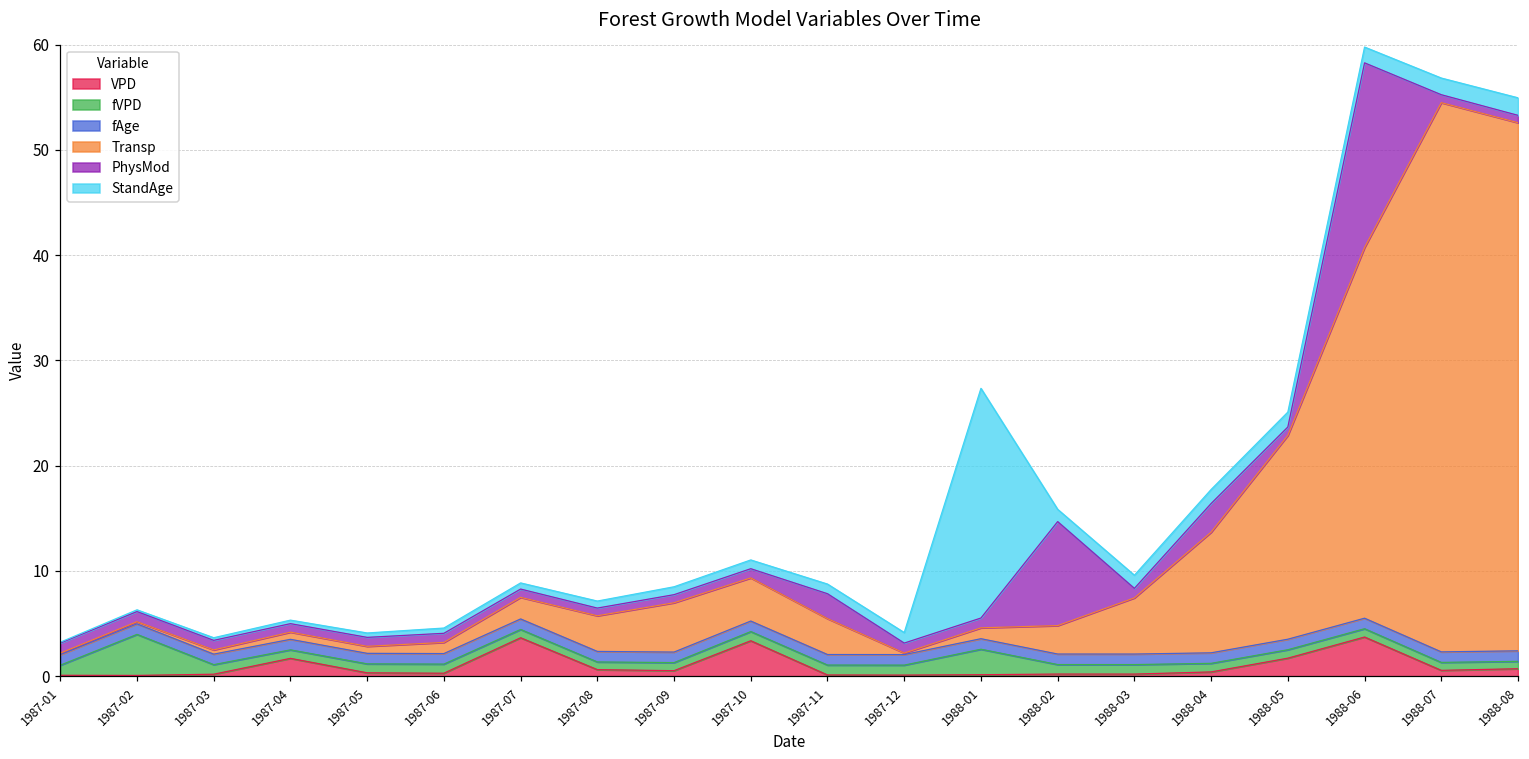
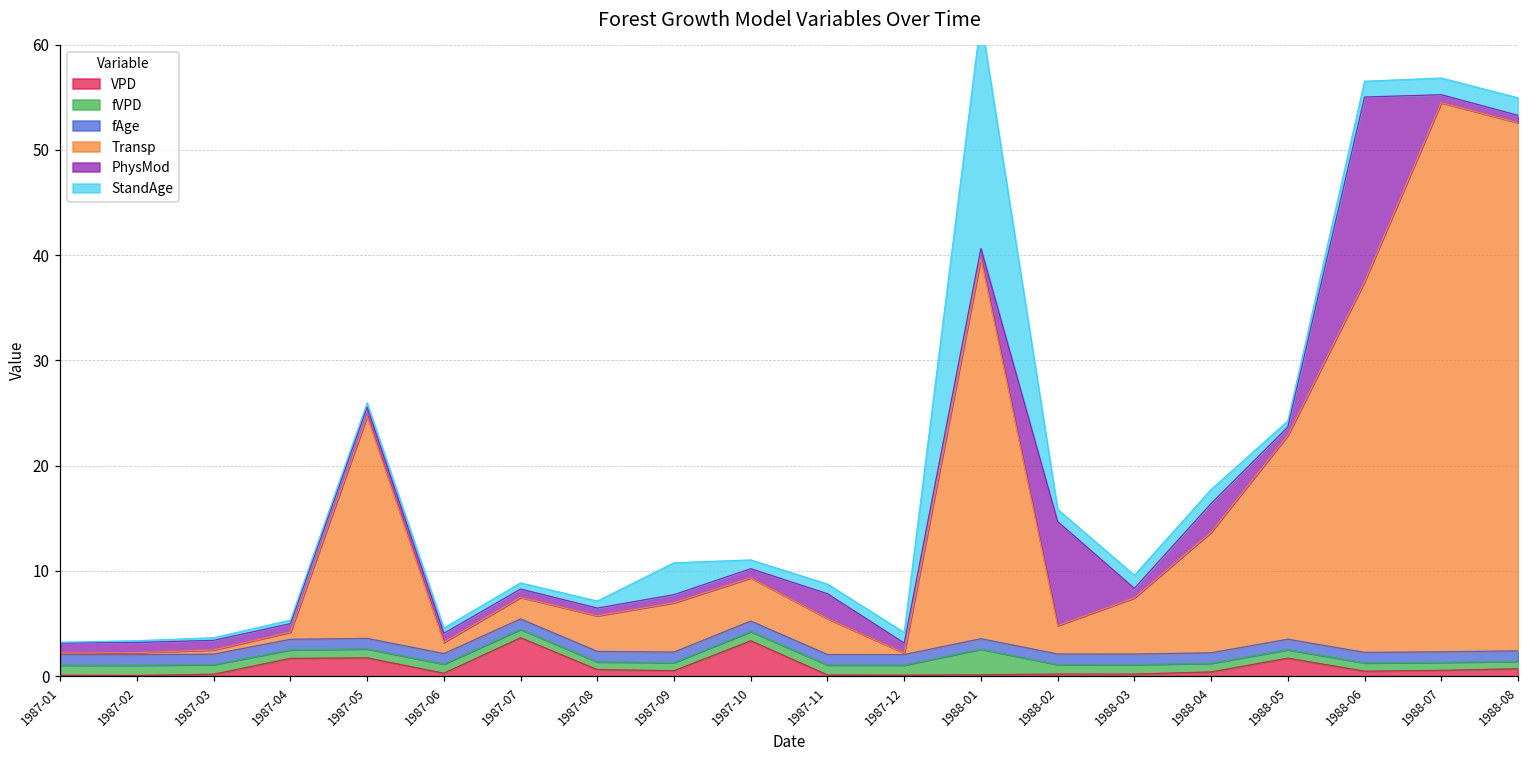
  {
    "VPD": {
      "1987-01": 0,
      "1987-02": 0,
      "1987-03": 0,
      "1987-04": 2,
-     "1987-05": 0,
+     "1987-05": 2,
      "1987-06": 0,
      "1987-07": 4,
      "1987-08": 1,
      "1987-09": 1,
      "1987-10": 3,
      "1987-11": 0,
      "1987-12": 0,
      "1988-01": 0,
      "1988-02": 0,
      "1988-03": 0,
      "1988-04": 0,
      "1988-05": 2,
-     "1988-06": 4,
+     "1988-06": 0,
      "1988-07": 1,
      "1988-08": 1
    },
    "fVPD": {
      "1987-01": 1,
-     "1987-02": 4,
+     "1987-02": 1,
      "1987-03": 1,
      "1987-04": 1,
      "1987-05": 1,
      "1987-06": 1,
      "1987-07": 1,
      "1987-08": 1,
      "1987-09": 1,
      "1987-10": 1,
      "1987-11": 1,
      "1987-12": 1,
      "1988-01": 2,
      "1988-02": 1,
      "1988-03": 1,
      "1988-04": 1,
      "1988-05": 1,
      "1988-06": 1,
      "1988-07": 1,
      "1988-08": 1
    },
    "fAge": {
      "1987-03": 1,
      "1987-04": 1,
      "1987-05": 1,
      "1987-06": 1,
      "1987-07": 1,
      "1987-08": 1,
      "1987-09": 1,
      "1987-10": 1,
      "1987-11": 1,
      "1988-01": 1,
      "1988-02": 1,
      "1988-03": 1,
      "1988-04": 1,
      "1988-05": 1,
      "1988-06": 1,
      "1988-07": 1,
      "1988-08": 1
    },
    "Transp": {
      "1987-03": 0,
      "1987-04": 1,
-     "1987-05": 1,
+     "1987-05": 21,
      "1987-06": 1,
      "1987-07": 2,
      "1987-08": 3,
      "1987-09": 5,
      "1987-10": 4,
      "1987-11": 3,
-     "1988-01": 1,
+     "1988-01": 36,
      "1988-02": 3,
      "1988-03": 5,
      "1988-04": 11,
      "1988-05": 19,
      "1988-06": 35,
      "1988-07": 52,
      "1988-08": 50
    },
    "PhysMod": {
      "1987-04": 1,
      "1987-05": 1,
      "1987-06": 1,
      "1987-07": 1,
      "1987-08": 1,
      "1987-09": 1,
      "1987-10": 1,
      "1987-11": 2,
      "1987-12": 1,
      "1988-01": 1,
      "1988-02": 10,
      "1988-03": 1,
      "1988-04": 3,
      "1988-05": 1,
      "1988-06": 18,
      "1988-07": 1,
      "1988-08": 1
    },
    "StandAge": {
      "1987-04": 0,
      "1987-05": 0,
      "1987-06": 1,
      "1987-07": 1,
      "1987-08": 1,
-     "1987-09": 1,
+     "1987-09": 3,
      "1987-10": 1,
      "1987-11": 1,
      "1987-12": 1,
      "1988-02": 1,
      "1988-03": 1,
      "1988-04": 1,
-     "1988-05": 1.4,
+     "1988-05": 0.6,
      "1988-06": 2,
      "1988-07": 2,
      "1988-08": 2
    }
  }
